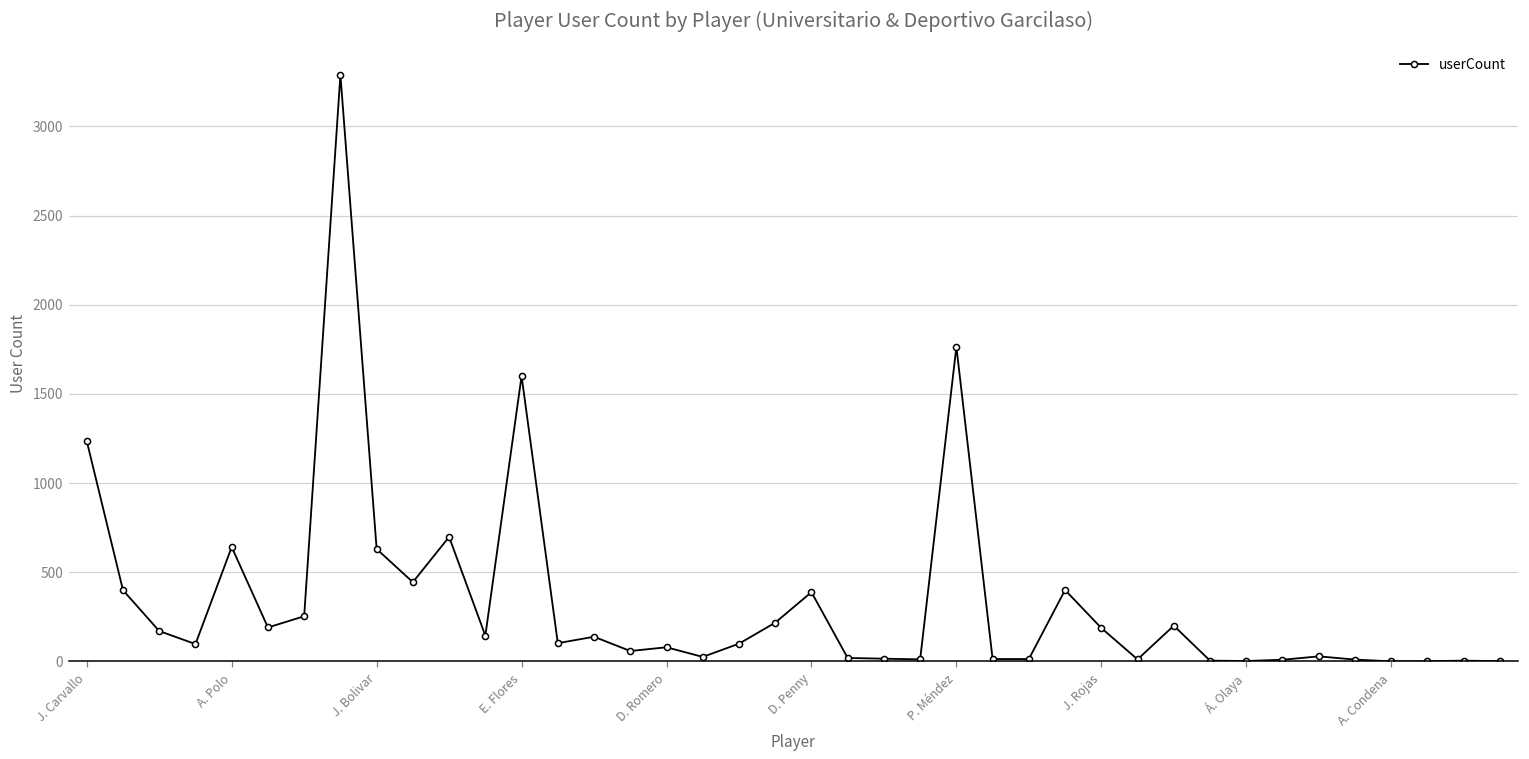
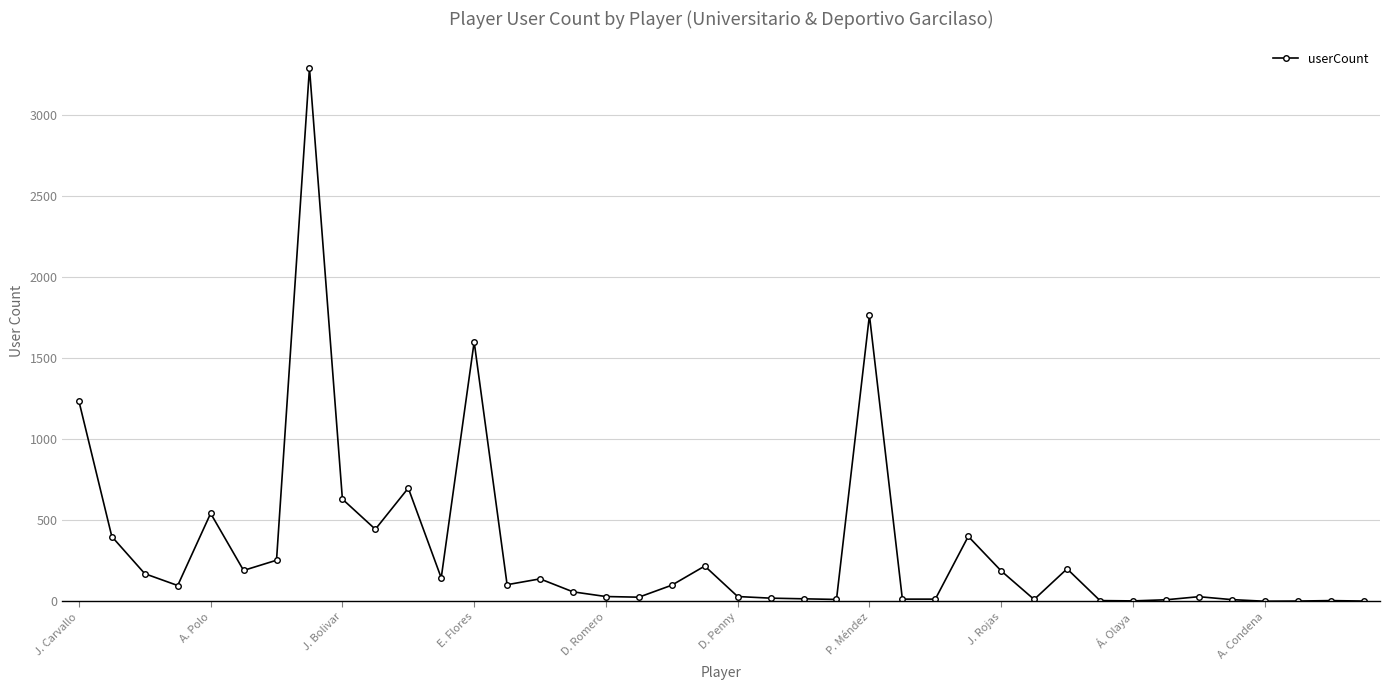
  {
    "J. Carvallo": 1240,
-   "A. Polo": 640,
+   "A. Polo": 540,
    "J. Bolivar": 630,
    "E. Flores": 1600,
-   "D. Romero": 80,
-   "D. Penny": 390,
+   "D. Romero": 30,
+   "D. Penny": 30,
    "P. Méndez": 1760,
    "J. Rojas": 190,
    "Á. Olaya": 0,
    "A. Condena": 0
  }
